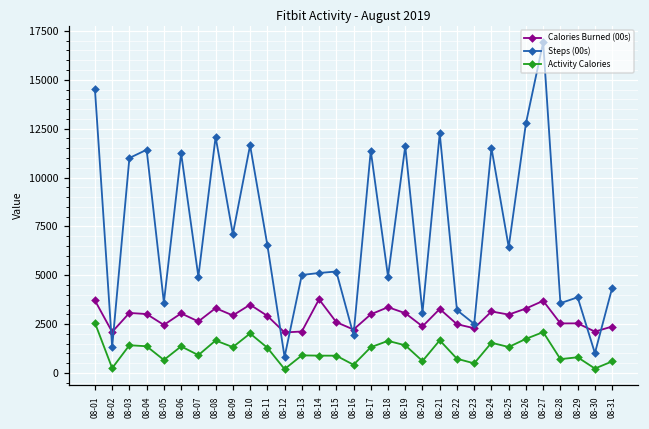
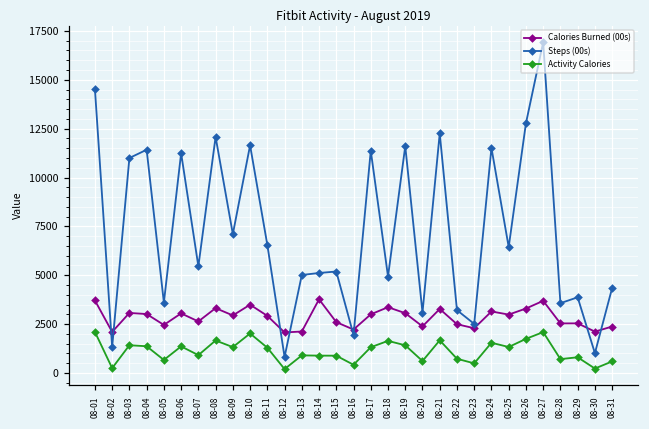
  {
    "Calories Burned (00s)": {
      "08-01": 3700,
      "08-02": 2100,
      "08-03": 3100,
      "08-04": 3000,
      "08-05": 2500,
      "08-06": 3000,
      "08-07": 2600,
      "08-08": 3300,
      "08-09": 2900,
      "08-10": 3500,
      "08-11": 2900,
      "08-12": 2100,
      "08-13": 2100,
      "08-14": 3800,
      "08-15": 2600,
      "08-16": 2200,
      "08-17": 3000,
      "08-18": 3400,
      "08-19": 3100,
      "08-20": 2400,
      "08-21": 3300,
      "08-22": 2500,
      "08-23": 2300,
      "08-24": 3100,
      "08-25": 3000,
      "08-26": 3300,
      "08-27": 3700,
      "08-28": 2500,
      "08-29": 2500,
      "08-30": 2100,
      "08-31": 2400
    },
    "Steps (00s)": {
      "08-01": 14500,
      "08-02": 1300,
      "08-03": 11000,
      "08-04": 11400,
      "08-05": 3600,
      "08-06": 11200,
-     "08-07": 4900,
+     "08-07": 5500,
      "08-08": 12100,
      "08-09": 7100,
      "08-10": 11600,
      "08-11": 6600,
      "08-12": 800,
      "08-13": 5000,
      "08-14": 5100,
      "08-15": 5200,
      "08-16": 1900,
      "08-17": 11400,
      "08-18": 4900,
      "08-19": 11600,
      "08-20": 3100,
      "08-21": 12300,
      "08-22": 3200,
      "08-23": 2500,
      "08-24": 11500,
      "08-25": 6400,
      "08-26": 12800,
      "08-28": 3600,
      "08-29": 3900,
      "08-30": 1000,
      "08-31": 4300
    },
    "Activity Calories": {
-     "08-01": 2600,
+     "08-01": 2100,
      "08-02": 200,
      "08-03": 1400,
      "08-04": 1400,
      "08-05": 700,
      "08-06": 1400,
      "08-07": 900,
      "08-08": 1700,
      "08-09": 1300,
      "08-10": 2000,
      "08-11": 1300,
      "08-12": 200,
      "08-13": 900,
      "08-14": 900,
      "08-15": 900,
      "08-16": 400,
      "08-17": 1300,
      "08-18": 1600,
      "08-19": 1400,
      "08-20": 600,
      "08-21": 1700,
      "08-22": 700,
      "08-23": 500,
      "08-24": 1500,
      "08-25": 1300,
      "08-26": 1700,
      "08-27": 2100,
      "08-28": 700,
      "08-29": 800,
      "08-30": 200,
      "08-31": 600
    }
  }
